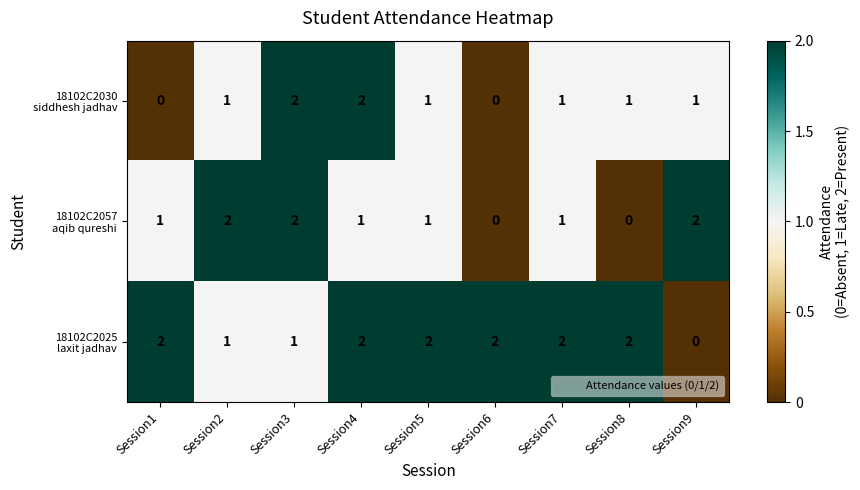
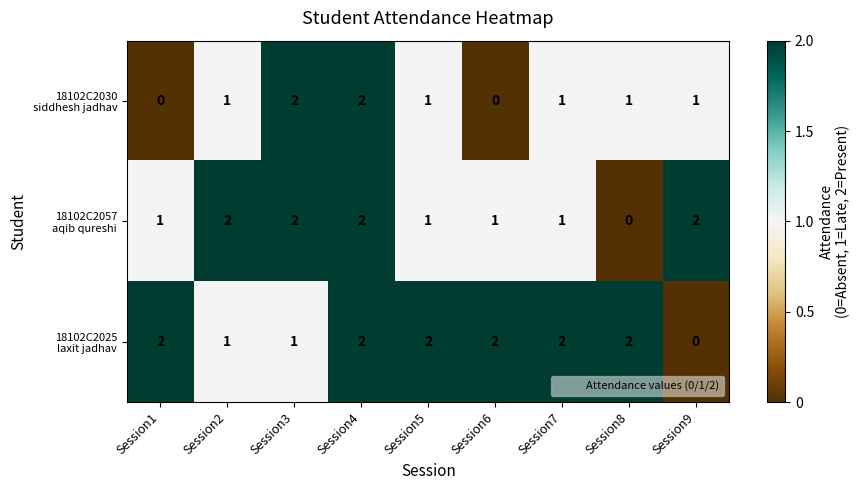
  {
    "18102C2030 siddhesh jadhav": {
      "Session1": 0,
      "Session2": 1,
      "Session3": 2,
      "Session4": 2,
      "Session5": 1,
      "Session6": 0,
      "Session7": 1,
      "Session8": 1,
      "Session9": 1
    },
    "18102C2057 aqib qureshi": {
      "Session1": 1,
      "Session2": 2,
      "Session3": 2,
-     "Session4": 1,
+     "Session4": 2,
      "Session5": 1,
-     "Session6": 0,
+     "Session6": 1,
      "Session7": 1,
      "Session8": 0,
      "Session9": 2
    },
    "18102C2025 laxit jadhav": {
      "Session1": 2,
      "Session2": 1,
      "Session3": 1,
      "Session4": 2,
      "Session5": 2,
      "Session6": 2,
      "Session7": 2,
      "Session8": 2,
      "Session9": 0
    }
  }
